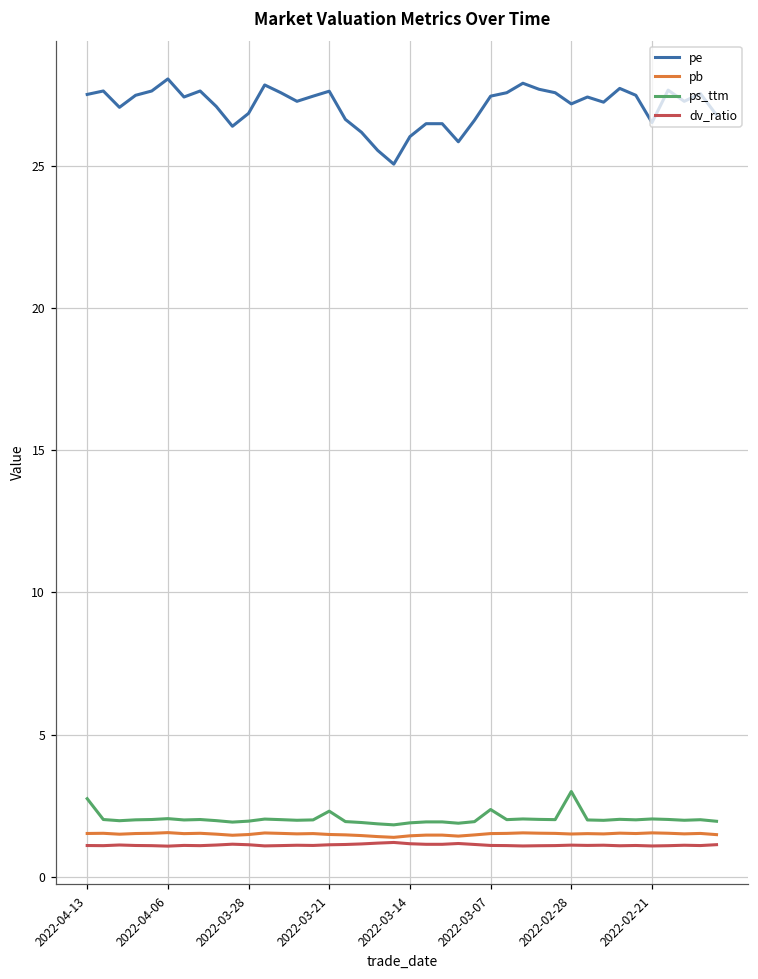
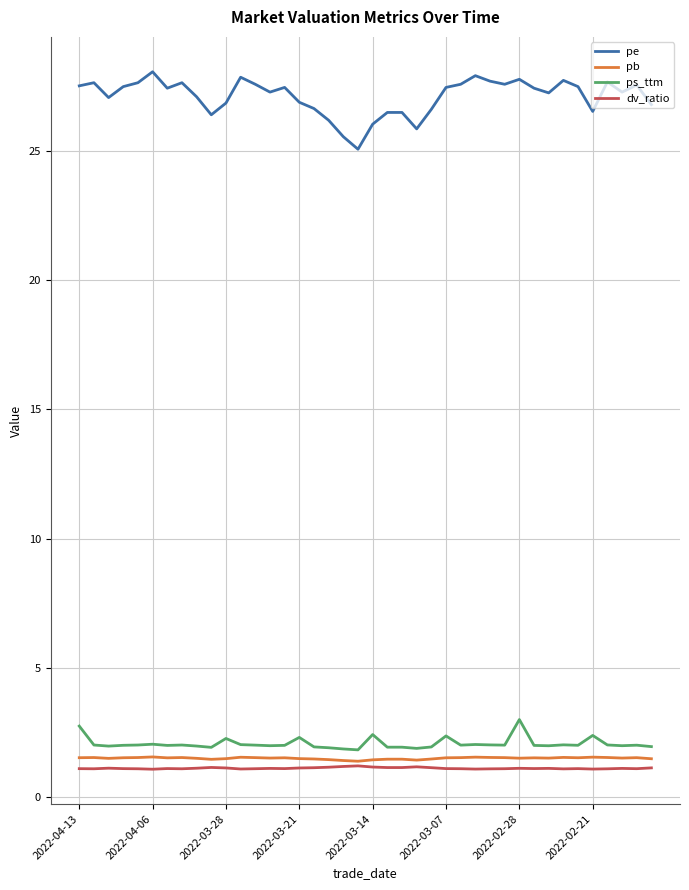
  {
    "pe": {
      "2022-04-13": 27.5,
      "2022-04-06": 28.1,
      "2022-03-28": 26.8,
-     "2022-03-21": 27.6,
+     "2022-03-21": 26.9,
      "2022-03-14": 26.0,
      "2022-03-07": 27.5,
-     "2022-02-28": 27.2,
+     "2022-02-28": 27.8,
      "2022-02-21": 26.5
    },
    "ps_ttm": {
      "2022-04-13": 2.7,
      "2022-04-06": 2.0,
-     "2022-03-28": 2.0,
+     "2022-03-28": 2.3,
      "2022-03-21": 2.3,
-     "2022-03-14": 1.9,
+     "2022-03-14": 2.4,
      "2022-03-07": 2.4,
      "2022-02-28": 3.0,
-     "2022-02-21": 2.0
+     "2022-02-21": 2.4
    }
  }
